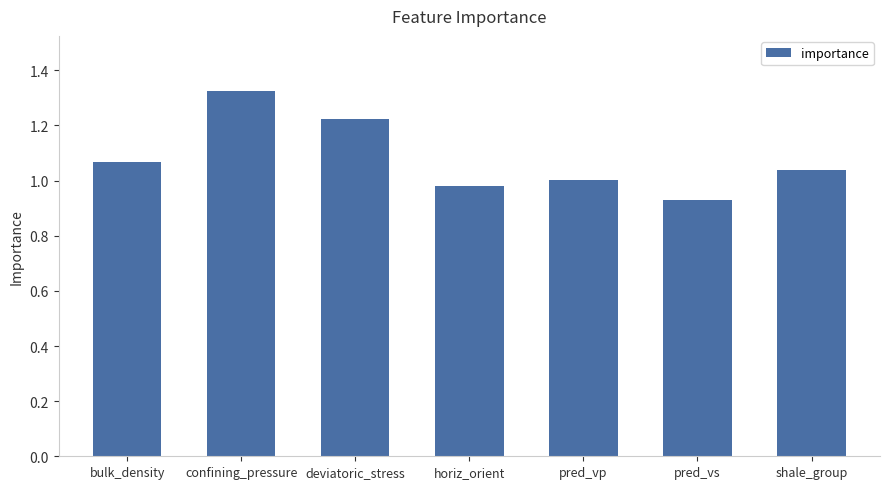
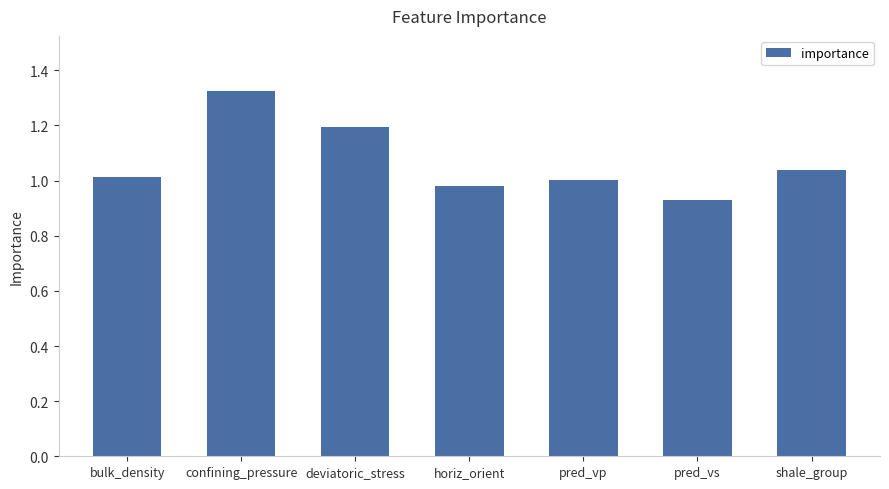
  {
-   "bulk_density": 1.07,
+   "bulk_density": 1.01,
    "confining_pressure": 1.33,
-   "deviatoric_stress": 1.22,
+   "deviatoric_stress": 1.19,
    "horiz_orient": 0.98,
    "pred_vp": 1.00,
    "pred_vs": 0.93,
    "shale_group": 1.04
  }
